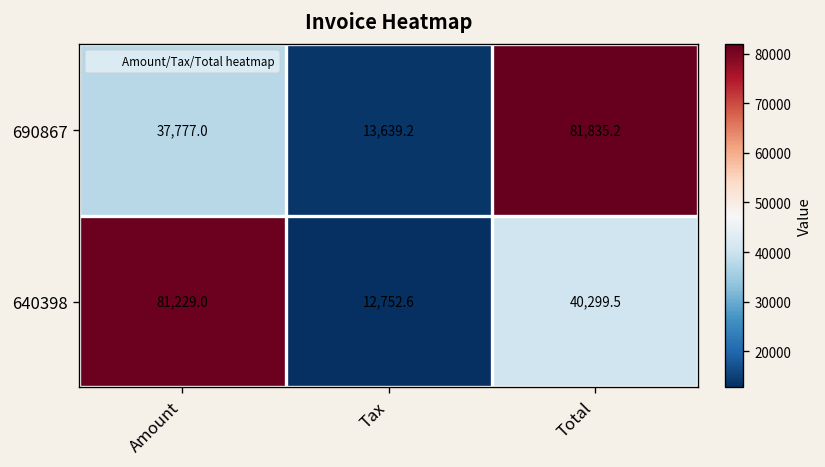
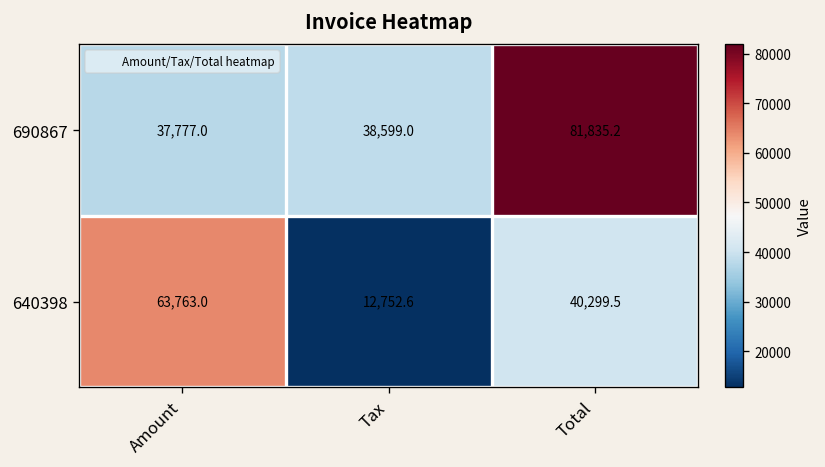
  {
    "690867": {
      "Amount": "37,777.0",
-     "Tax": "13,639.2",
+     "Tax": "38,599.0",
      "Total": "81,835.2"
    },
    "640398": {
-     "Amount": "81,229.0",
+     "Amount": "63,763.0",
      "Tax": "12,752.6",
      "Total": "40,299.5"
    }
  }
